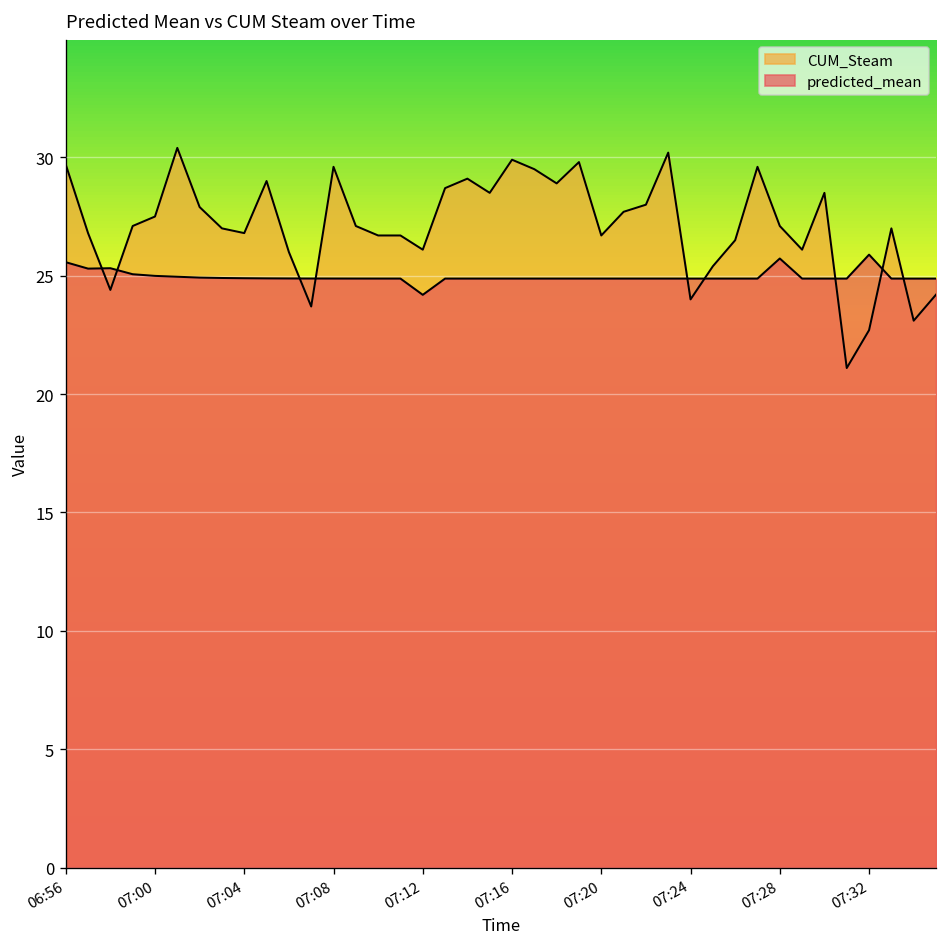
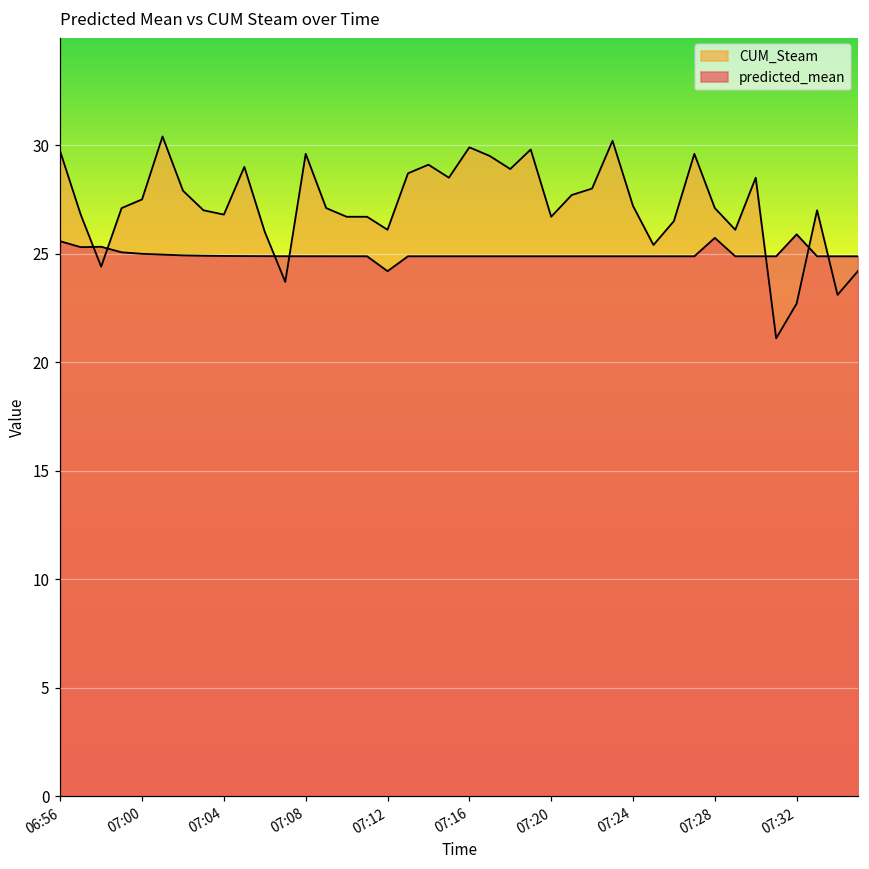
  {
    "CUM_Steam": {
      "06:56": 29.7,
      "07:00": 27.5,
      "07:04": 26.8,
      "07:08": 29.6,
      "07:12": 26.1,
      "07:16": 29.9,
      "07:20": 26.7,
-     "07:24": 24.0,
+     "07:24": 27.2,
      "07:28": 27.1,
      "07:32": 22.7
    },
    "predicted_mean": {
      "06:56": 25.6,
      "07:00": 25.0,
      "07:04": 24.9,
      "07:08": 24.9,
      "07:12": 24.2,
      "07:16": 24.9,
      "07:20": 24.9,
      "07:24": 24.9,
      "07:28": 25.7,
      "07:32": 25.9
    }
  }
